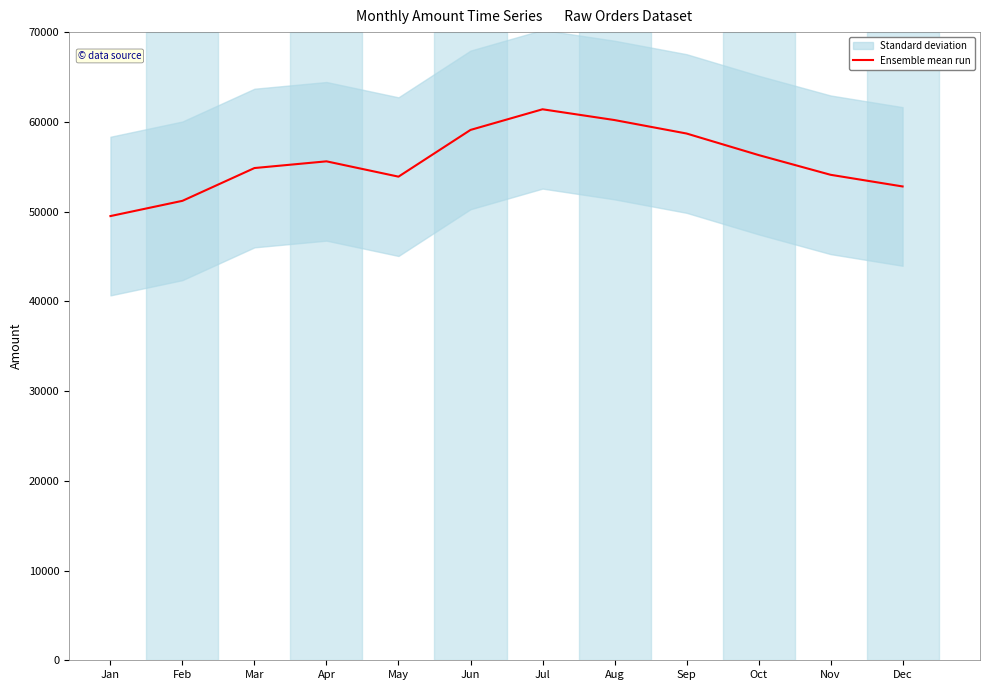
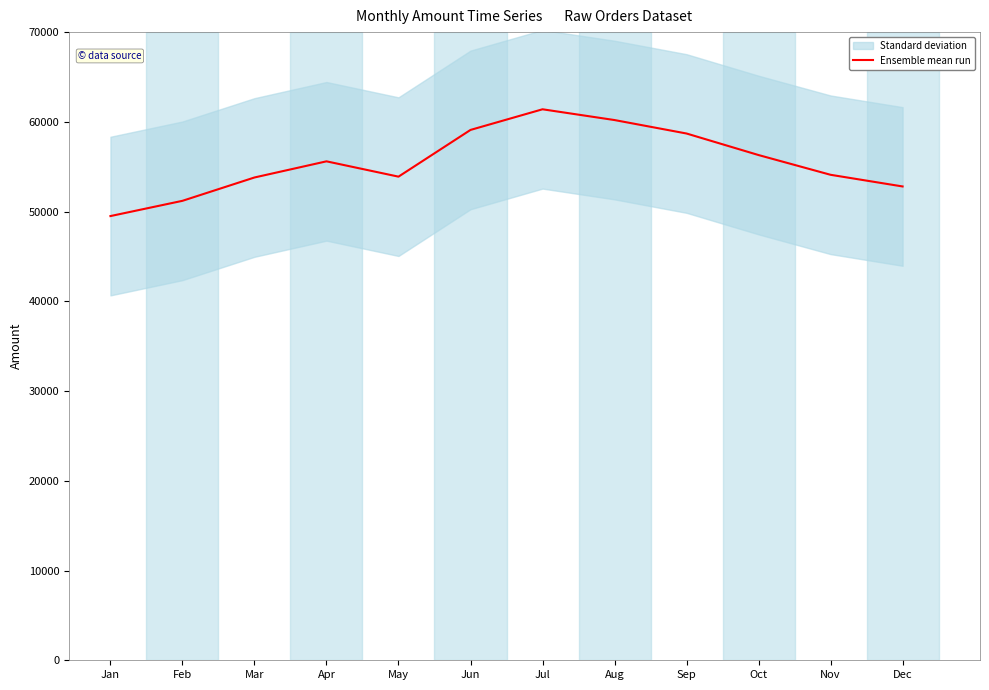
  {
    "Ensemble mean run": {
      "Jan": 50000,
      "Feb": 51000,
-     "Mar": 55000,
+     "Mar": 54000,
      "Apr": 56000,
      "May": 54000,
      "Jun": 59000,
      "Jul": 61000,
      "Aug": 60000,
      "Sep": 59000,
      "Oct": 56000,
      "Nov": 54000,
      "Dec": 53000
    }
  }
